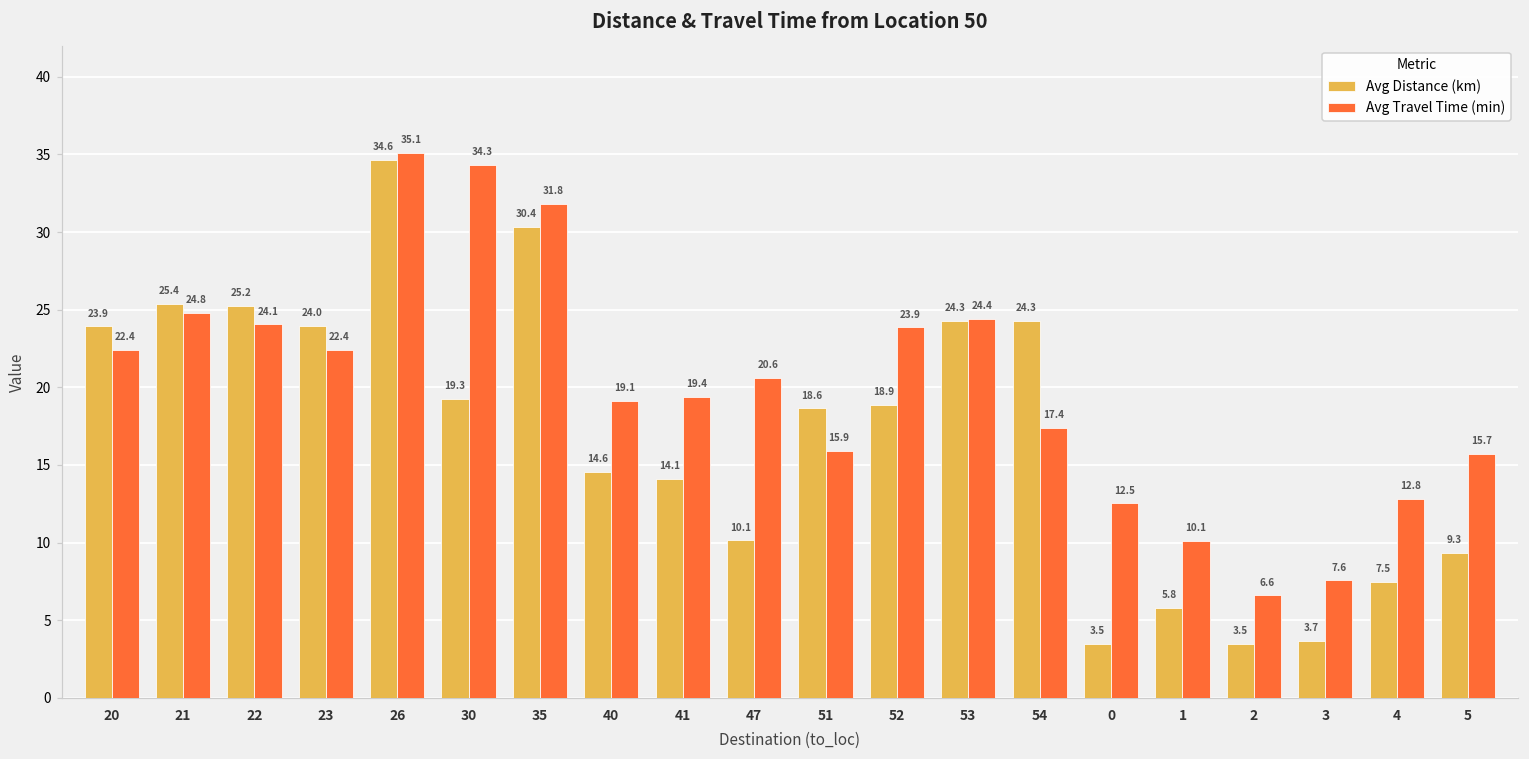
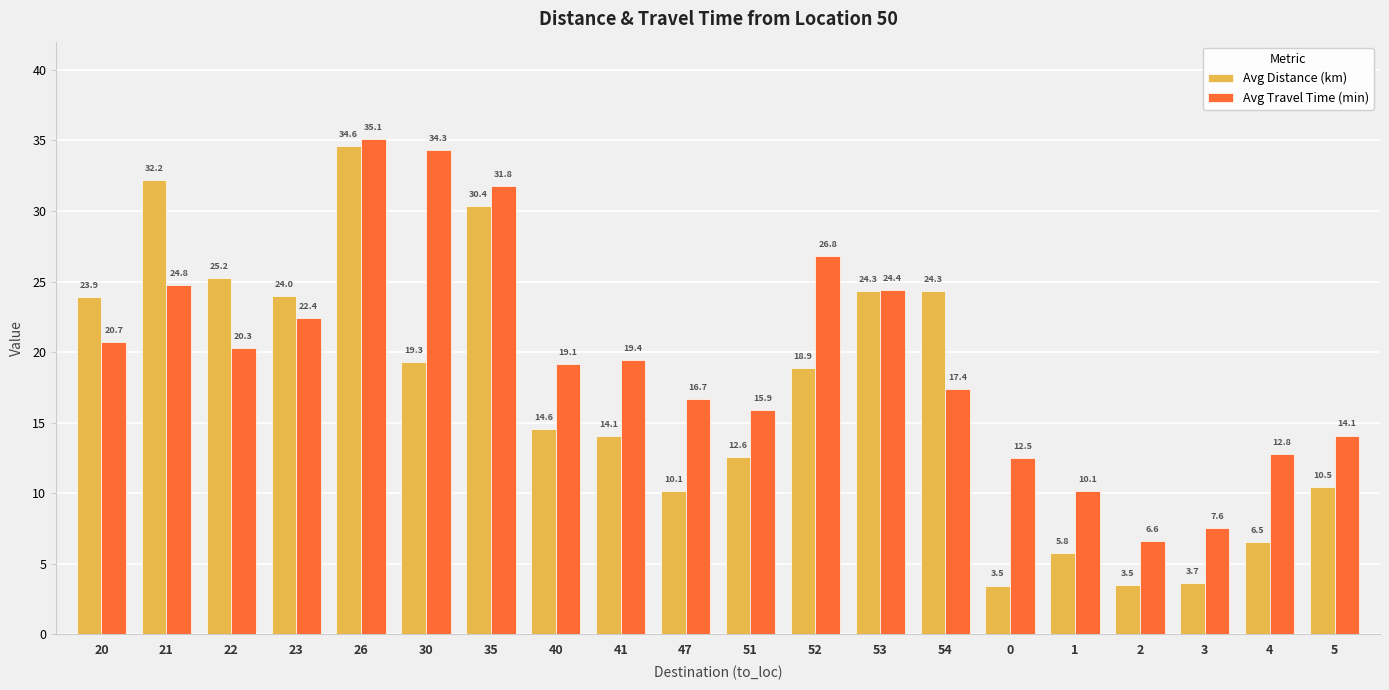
  {
    "Avg Distance (km)": {
      "20": 23.9,
-     "21": 25.4,
+     "21": 32.2,
      "22": 25.2,
      "23": 24.0,
      "26": 34.6,
      "30": 19.3,
      "35": 30.4,
      "40": 14.6,
      "41": 14.1,
      "47": 10.1,
-     "51": 18.6,
+     "51": 12.6,
      "52": 18.9,
      "53": 24.3,
      "54": 24.3,
      "0": 3.5,
      "1": 5.8,
      "2": 3.5,
      "3": 3.7,
-     "4": 7.5,
-     "5": 9.3
+     "4": 6.5,
+     "5": 10.5
    },
    "Avg Travel Time (min)": {
-     "20": 22.4,
+     "20": 20.7,
      "21": 24.8,
-     "22": 24.1,
+     "22": 20.3,
      "23": 22.4,
      "26": 35.1,
      "30": 34.3,
      "35": 31.8,
      "40": 19.1,
      "41": 19.4,
-     "47": 20.6,
+     "47": 16.7,
      "51": 15.9,
-     "52": 23.9,
+     "52": 26.8,
      "53": 24.4,
      "54": 17.4,
      "0": 12.5,
      "1": 10.1,
      "2": 6.6,
      "3": 7.6,
      "4": 12.8,
-     "5": 15.7
+     "5": 14.1
    }
  }
